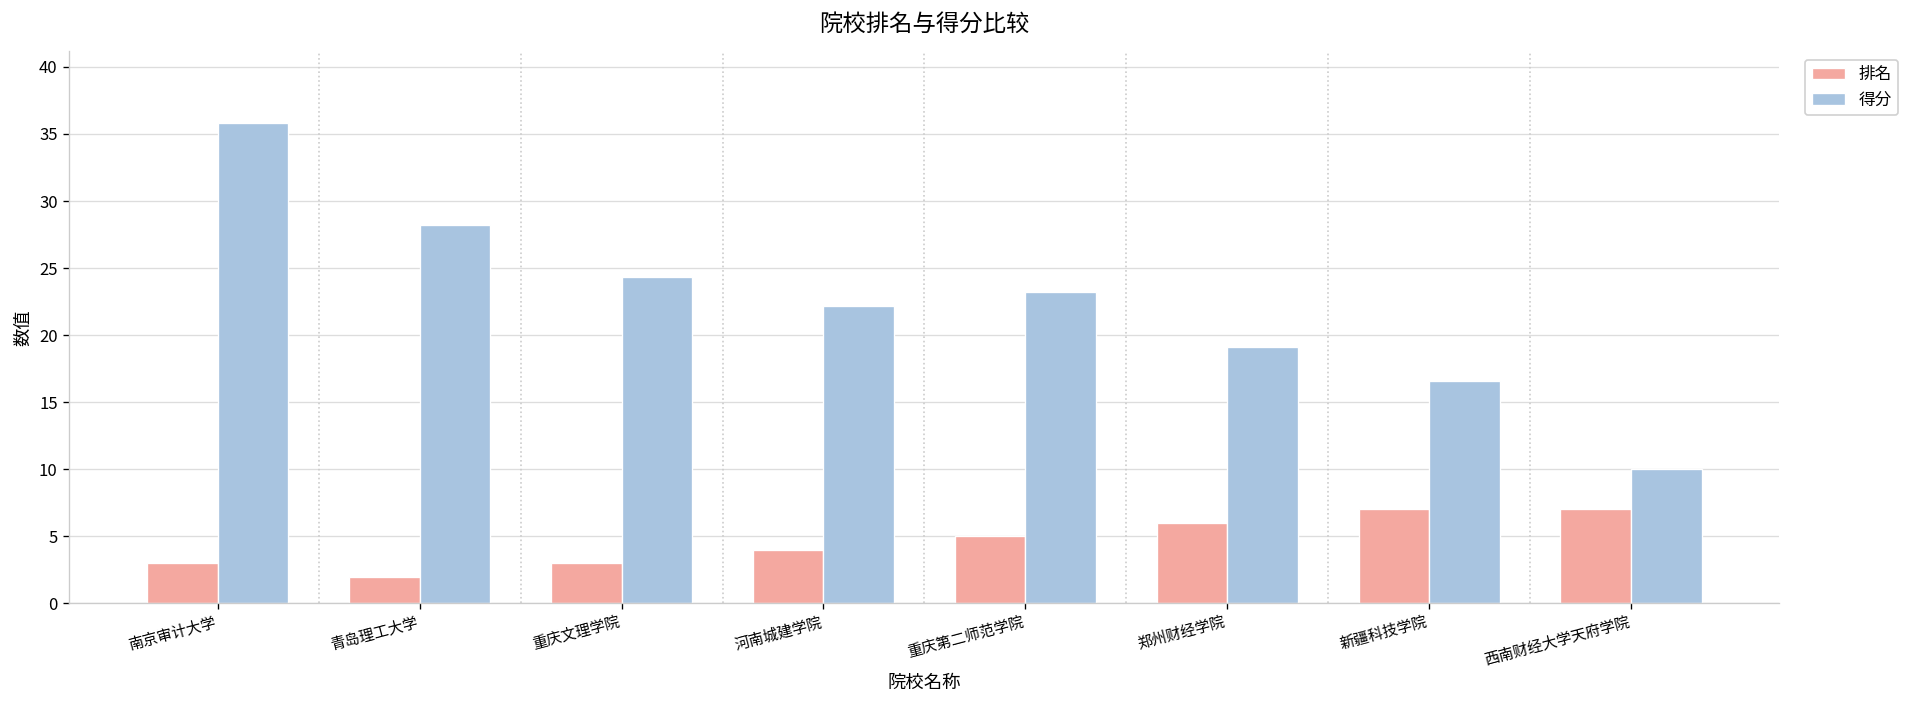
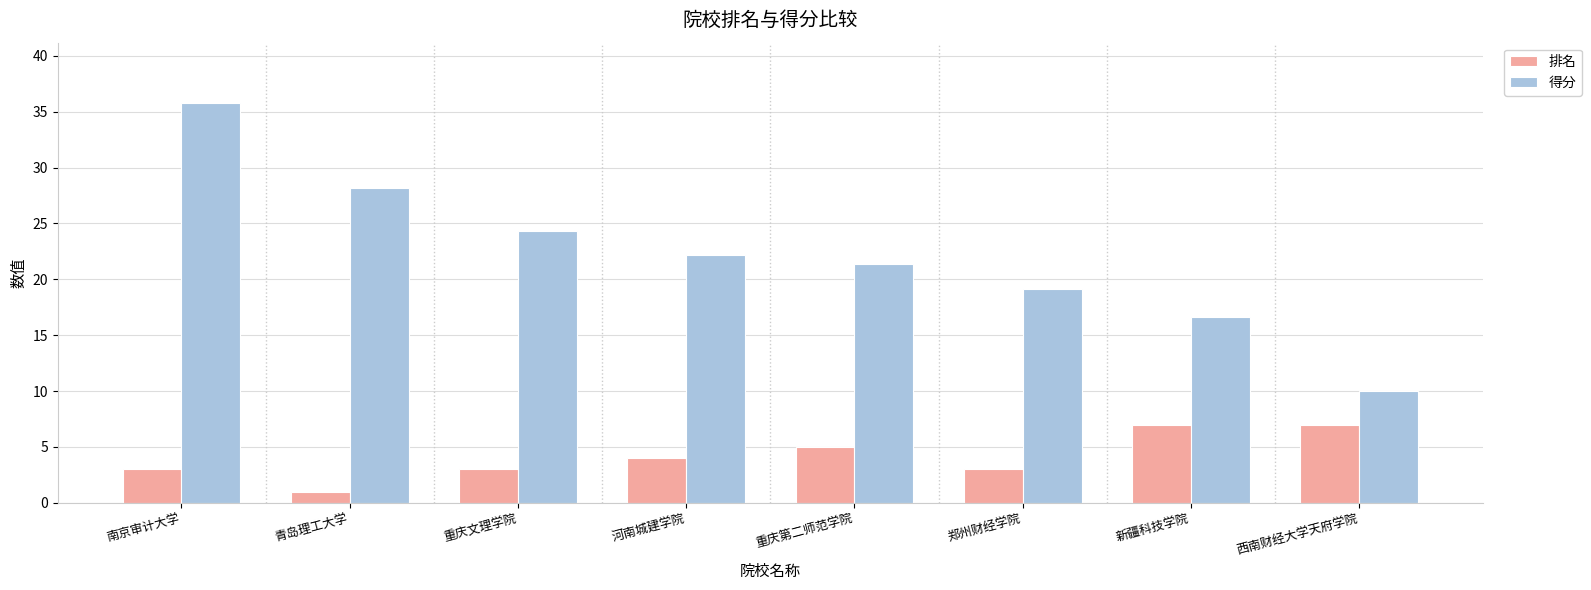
  {
    "排名": {
      "南京审计大学": 3,
-     "青岛理工大学": 2,
+     "青岛理工大学": 1,
      "重庆文理学院": 3,
      "河南城建学院": 4,
      "重庆第二师范学院": 5,
-     "郑州财经学院": 6,
+     "郑州财经学院": 3,
      "新疆科技学院": 7,
      "西南财经大学天府学院": 7
    },
    "得分": {
      "南京审计大学": 35.8,
      "青岛理工大学": 28.2,
      "重庆文理学院": 24.3,
      "河南城建学院": 22.2,
-     "重庆第二师范学院": 23.2,
+     "重庆第二师范学院": 21.4,
      "郑州财经学院": 19.1,
      "新疆科技学院": 16.6,
      "西南财经大学天府学院": 10.0
    }
  }
